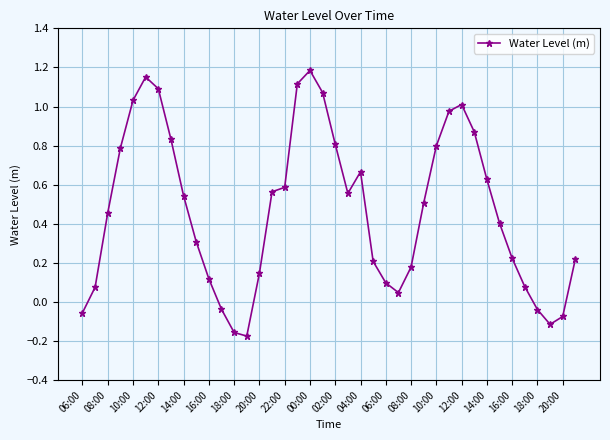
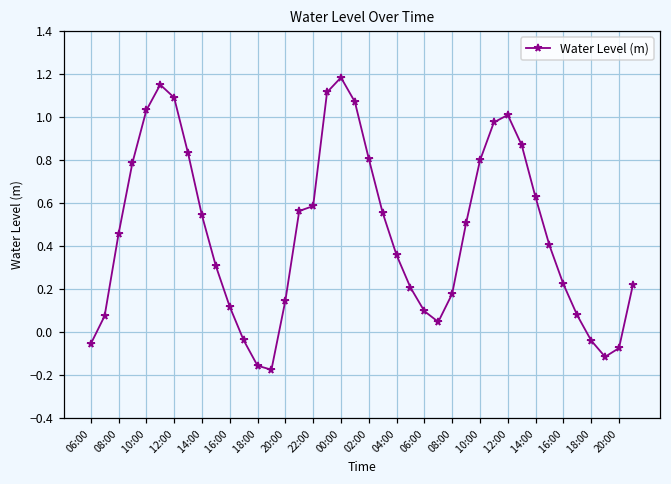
  {
    "22:00": 0.59,
    "00:00": 1.18,
    "02:00": 0.81,
-   "04:00": 0.67
+   "04:00": 0.36
  }
